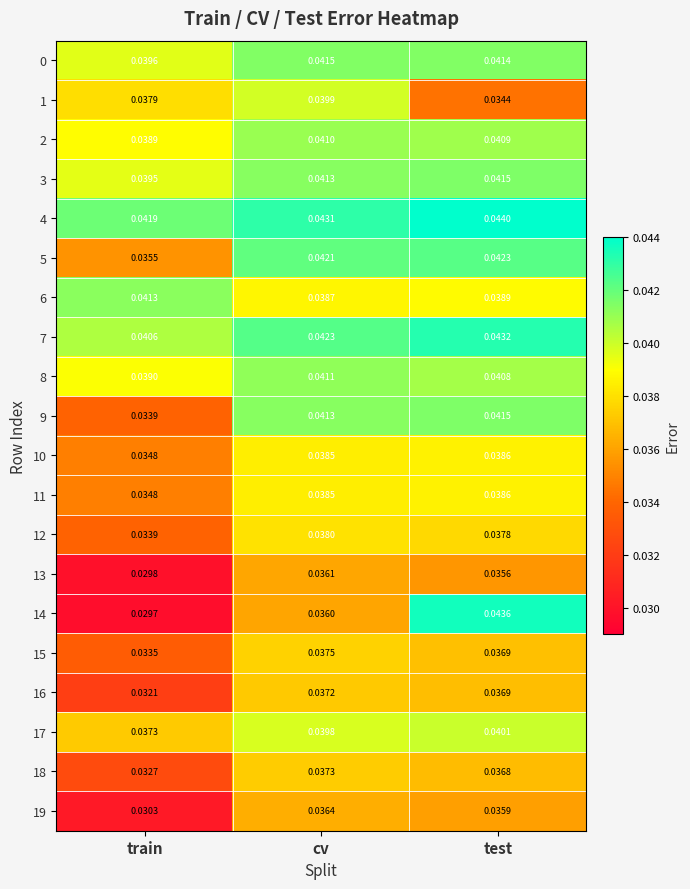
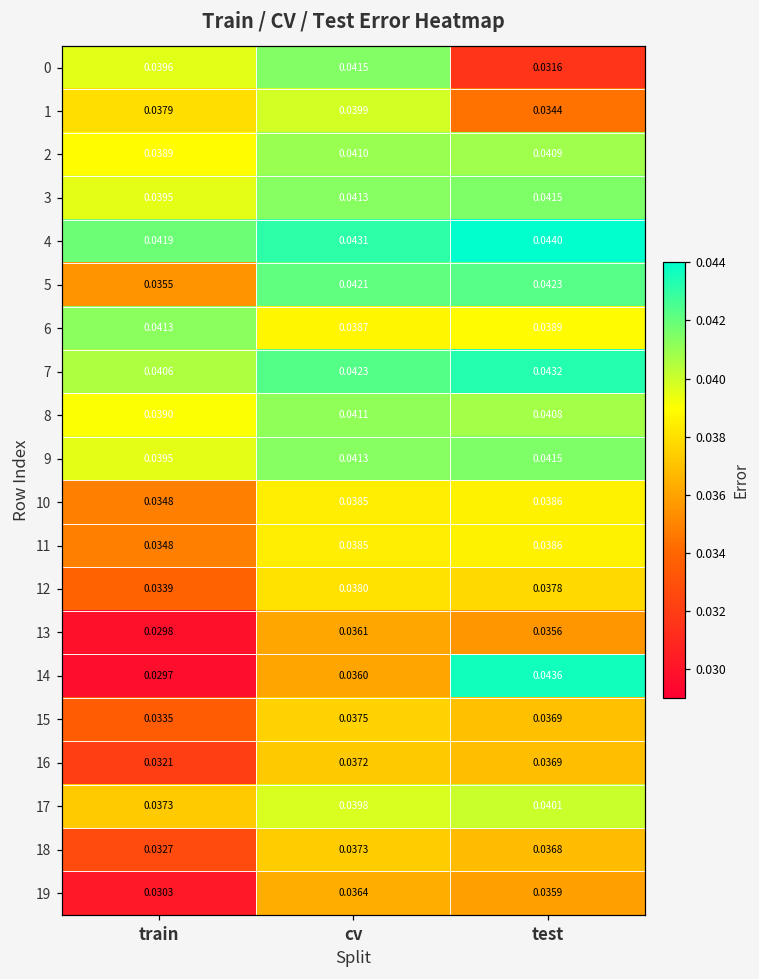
  {
    "0": {
      "train": 0.0396,
      "cv": 0.0415,
-     "test": 0.0414
+     "test": 0.0316
    },
    "1": {
      "train": 0.0379,
      "cv": 0.0399,
      "test": 0.0344
    },
    "2": {
      "train": 0.0389,
      "cv": 0.0410,
      "test": 0.0409
    },
    "3": {
      "train": 0.0395,
      "cv": 0.0413,
      "test": 0.0415
    },
    "4": {
      "train": 0.0419,
      "cv": 0.0431,
      "test": 0.0440
    },
    "5": {
      "train": 0.0355,
      "cv": 0.0421,
      "test": 0.0423
    },
    "6": {
      "train": 0.0413,
      "cv": 0.0387,
      "test": 0.0389
    },
    "7": {
      "train": 0.0406,
      "cv": 0.0423,
      "test": 0.0432
    },
    "8": {
      "train": 0.0390,
      "cv": 0.0411,
      "test": 0.0408
    },
    "9": {
-     "train": 0.0339,
+     "train": 0.0395,
      "cv": 0.0413,
      "test": 0.0415
    },
    "10": {
      "train": 0.0348,
      "cv": 0.0385,
      "test": 0.0386
    },
    "11": {
      "train": 0.0348,
      "cv": 0.0385,
      "test": 0.0386
    },
    "12": {
      "train": 0.0339,
      "cv": 0.0380,
      "test": 0.0378
    },
    "13": {
      "train": 0.0298,
      "cv": 0.0361,
      "test": 0.0356
    },
    "14": {
      "train": 0.0297,
      "cv": 0.0360,
      "test": 0.0436
    },
    "15": {
      "train": 0.0335,
      "cv": 0.0375,
      "test": 0.0369
    },
    "16": {
      "train": 0.0321,
      "cv": 0.0372,
      "test": 0.0369
    },
    "17": {
      "train": 0.0373,
      "cv": 0.0398,
      "test": 0.0401
    },
    "18": {
      "train": 0.0327,
      "cv": 0.0373,
      "test": 0.0368
    },
    "19": {
      "train": 0.0303,
      "cv": 0.0364,
      "test": 0.0359
    }
  }
